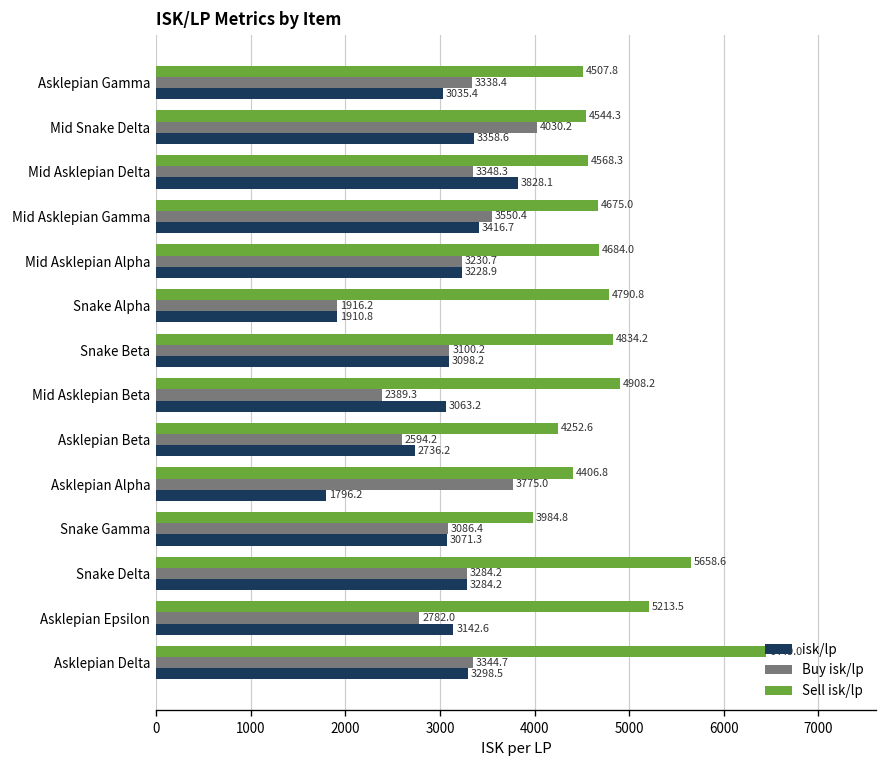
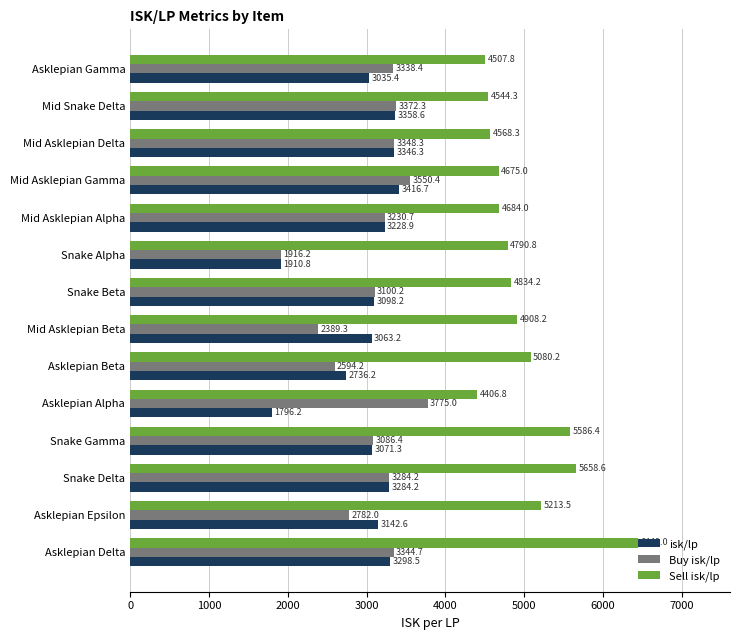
  {
    "isk/lp": {
      "Asklepian Gamma": 3035.4,
      "Mid Snake Delta": 3358.6,
-     "Mid Asklepian Delta": 3828.1,
+     "Mid Asklepian Delta": 3346.3,
      "Mid Asklepian Gamma": 3416.7,
      "Mid Asklepian Alpha": 3228.9,
      "Snake Alpha": 1910.8,
      "Snake Beta": 3098.2,
      "Mid Asklepian Beta": 3063.2,
      "Asklepian Beta": 2736.2,
      "Asklepian Alpha": 1796.2,
      "Snake Gamma": 3071.3,
      "Snake Delta": 3284.2,
      "Asklepian Epsilon": 3142.6,
      "Asklepian Delta": 3298.5
    },
    "Buy isk/lp": {
      "Asklepian Gamma": 3338.4,
-     "Mid Snake Delta": 4030.2,
+     "Mid Snake Delta": 3372.3,
      "Mid Asklepian Delta": 3348.3,
      "Mid Asklepian Gamma": 3550.4,
      "Mid Asklepian Alpha": 3230.7,
      "Snake Alpha": 1916.2,
      "Snake Beta": 3100.2,
      "Mid Asklepian Beta": 2389.3,
      "Asklepian Beta": 2594.2,
      "Asklepian Alpha": 3775.0,
      "Snake Gamma": 3086.4,
      "Snake Delta": 3284.2,
      "Asklepian Epsilon": 2782.0,
      "Asklepian Delta": 3344.7
    },
    "Sell isk/lp": {
      "Asklepian Gamma": 4507.8,
      "Mid Snake Delta": 4544.3,
      "Mid Asklepian Delta": 4568.3,
      "Mid Asklepian Gamma": 4675.0,
      "Mid Asklepian Alpha": 4684.0,
      "Snake Alpha": 4790.8,
      "Snake Beta": 4834.2,
      "Mid Asklepian Beta": 4908.2,
-     "Asklepian Beta": 4252.6,
+     "Asklepian Beta": 5080.2,
      "Asklepian Alpha": 4406.8,
-     "Snake Gamma": 3984.8,
+     "Snake Gamma": 5586.4,
      "Snake Delta": 5658.6,
      "Asklepian Epsilon": 5213.5
    }
  }
